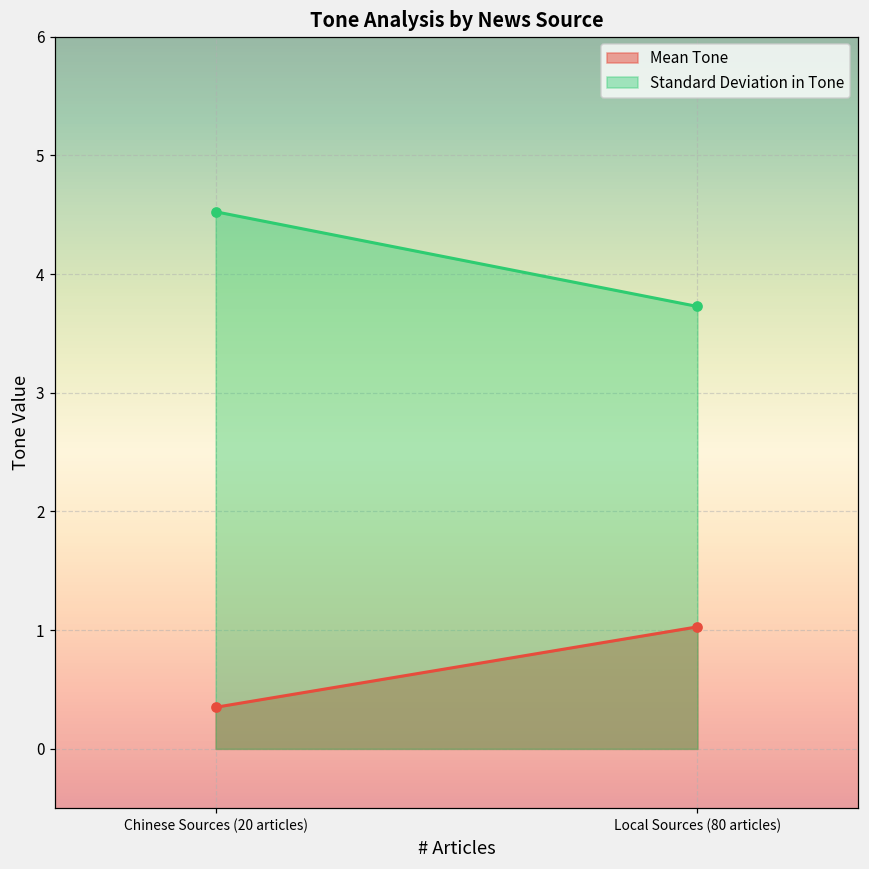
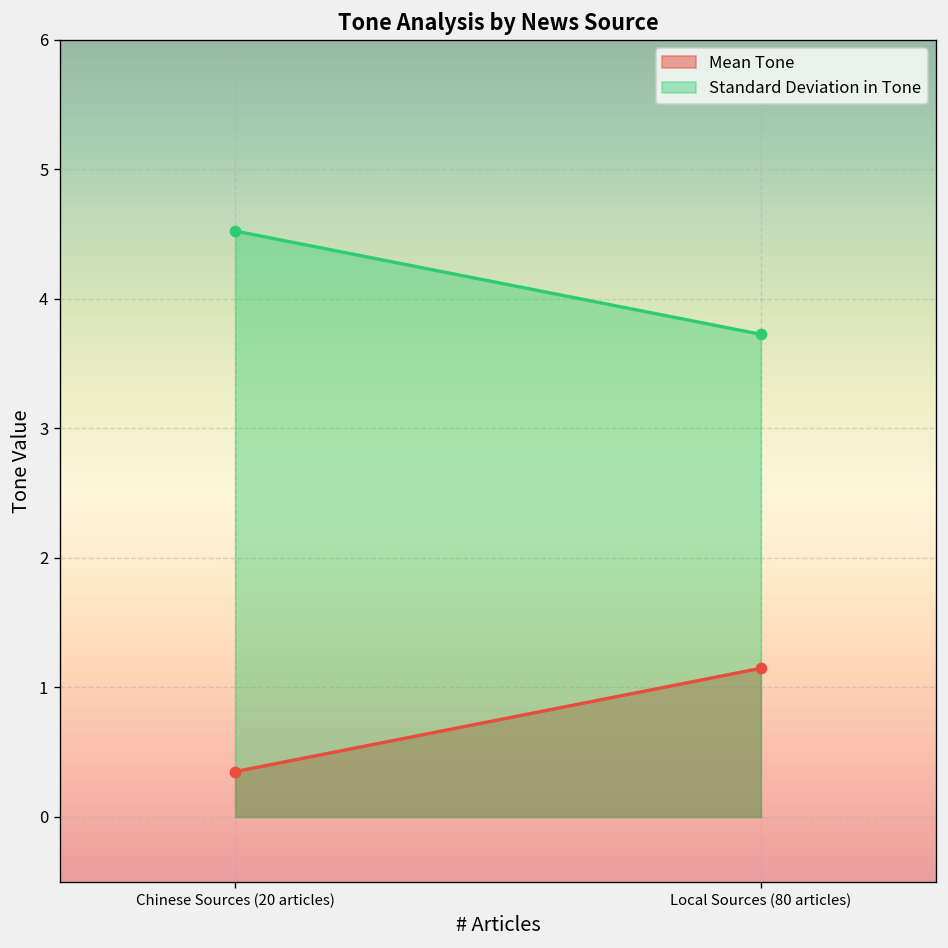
  {
    "Mean Tone": {
      "Chinese Sources (20 articles)": 0.35,
-     "Local Sources (80 articles)": 1.03
+     "Local Sources (80 articles)": 1.15
    },
    "Standard Deviation in Tone": {
      "Chinese Sources (20 articles)": 4.52,
      "Local Sources (80 articles)": 3.73
    }
  }
